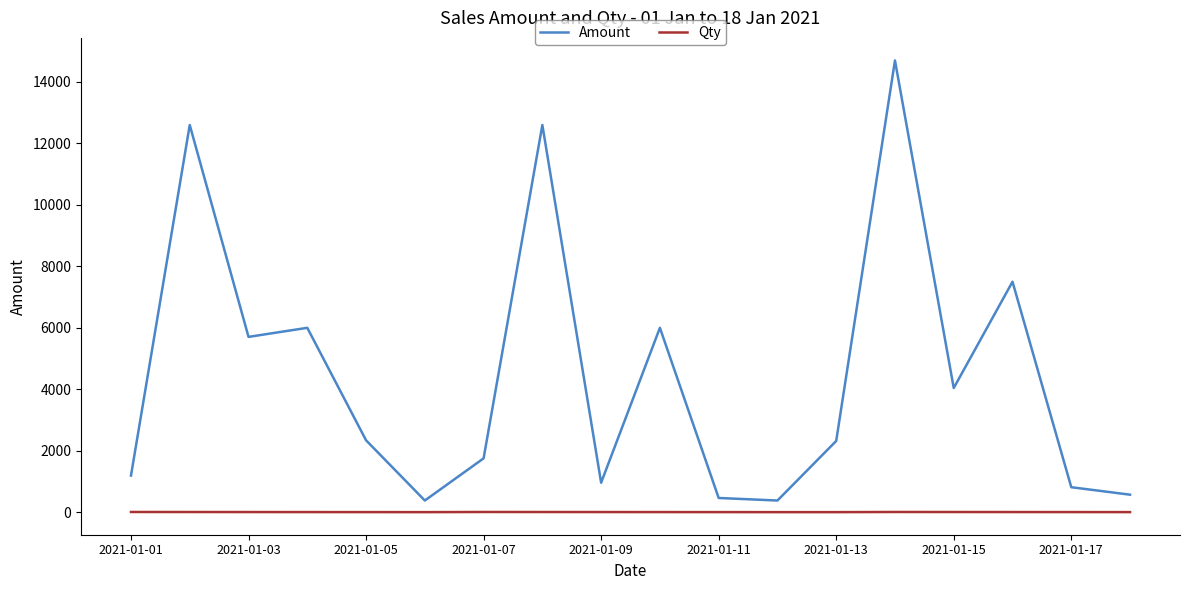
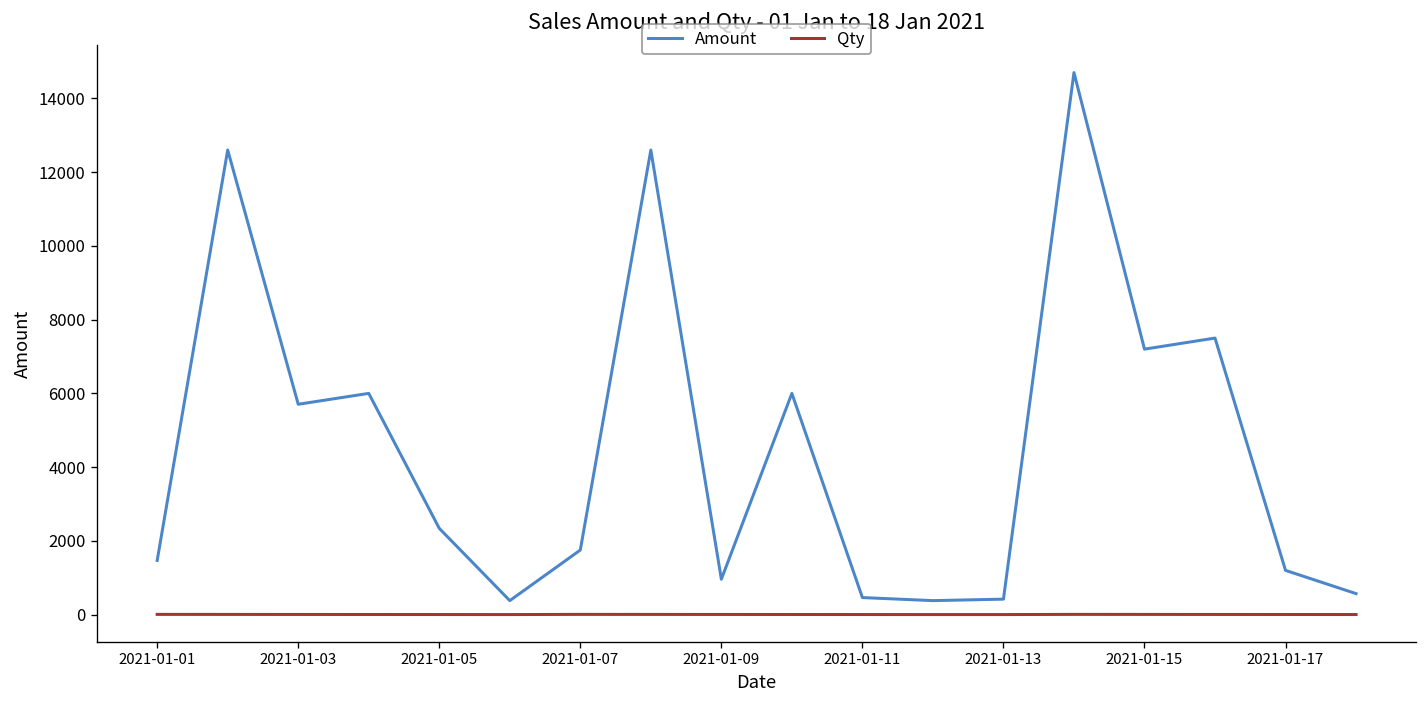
  {
    "Amount": {
-     "2021-01-01": 1200,
+     "2021-01-01": 1500,
      "2021-01-03": 5700,
      "2021-01-05": 2300,
      "2021-01-07": 1800,
      "2021-01-09": 1000,
      "2021-01-11": 500,
-     "2021-01-13": 2300,
-     "2021-01-15": 4000,
-     "2021-01-17": 800
+     "2021-01-13": 400,
+     "2021-01-15": 7200,
+     "2021-01-17": 1200
    },
    "Qty": {
      "2021-01-01": 0,
      "2021-01-03": 0,
      "2021-01-05": 0,
      "2021-01-07": 0,
      "2021-01-09": 0,
      "2021-01-11": 0,
      "2021-01-13": 0,
      "2021-01-15": 0,
      "2021-01-17": 0
    }
  }
